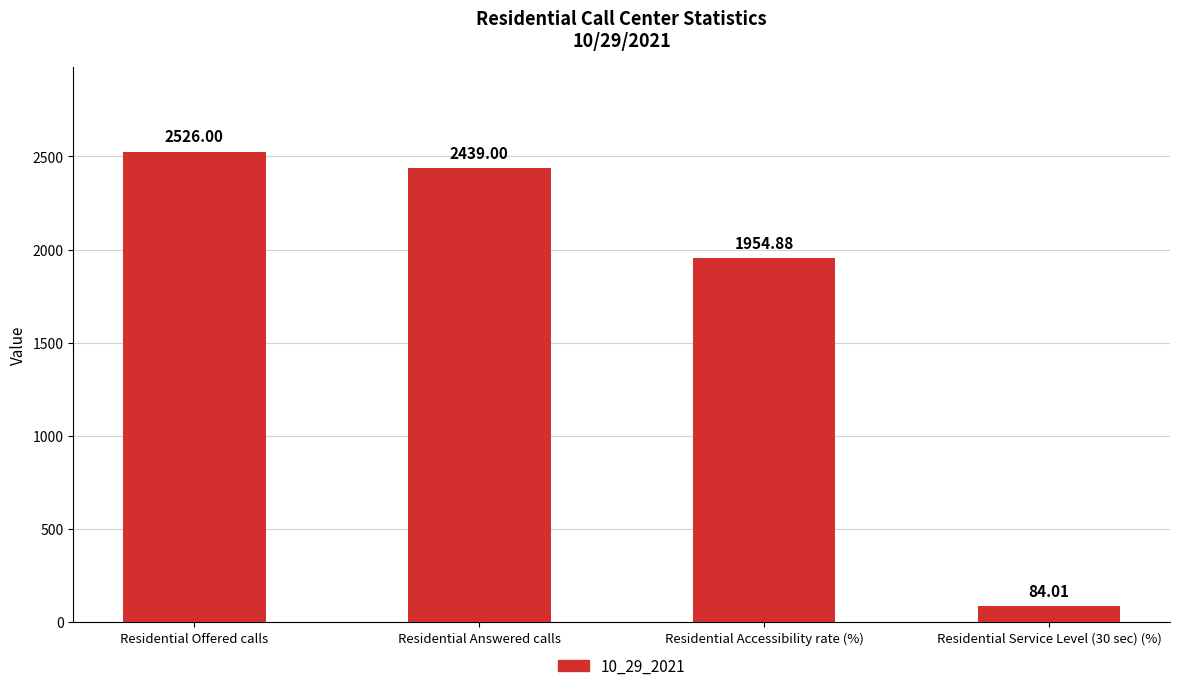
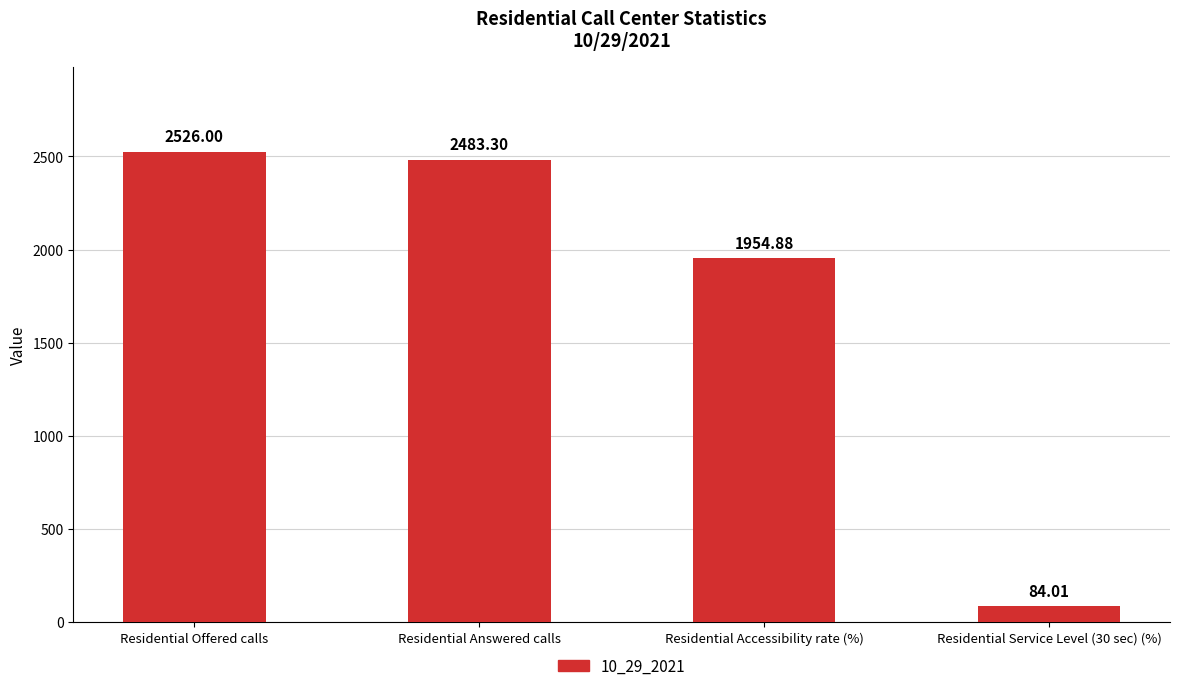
  {
    "Residential Offered calls": 2526.00,
-   "Residential Answered calls": 2439.00,
+   "Residential Answered calls": 2483.30,
    "Residential Accessibility rate (%)": 1954.88,
    "Residential Service Level (30 sec) (%)": 84.01
  }
